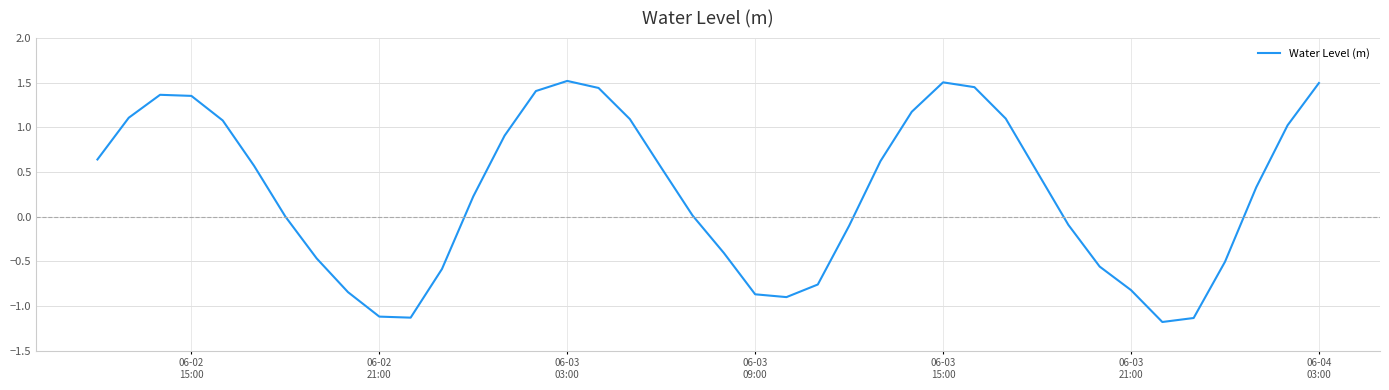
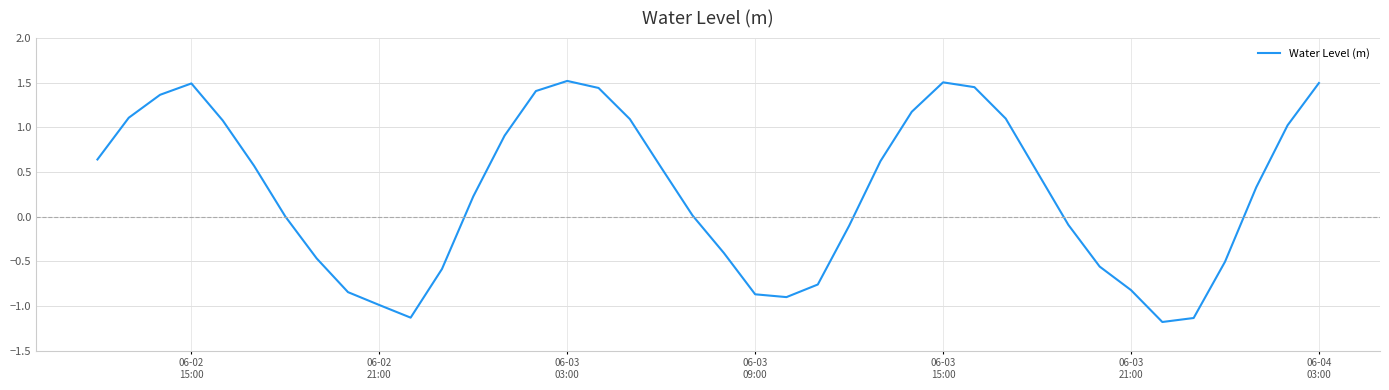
  {
-   "06-02 15:00": 1.4,
-   "06-02 21:00": -1.1,
+   "06-02 15:00": 1.5,
+   "06-02 21:00": -1.0,
    "06-03 03:00": 1.5,
    "06-03 09:00": -0.9,
    "06-03 15:00": 1.5,
    "06-03 21:00": -0.8,
    "06-04 03:00": 1.5
  }
